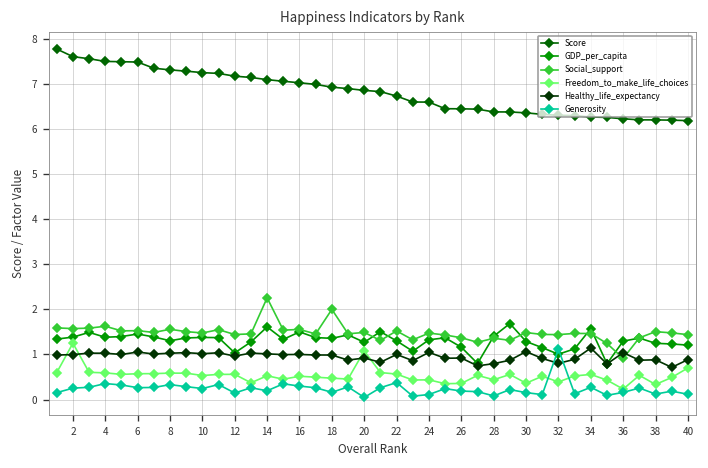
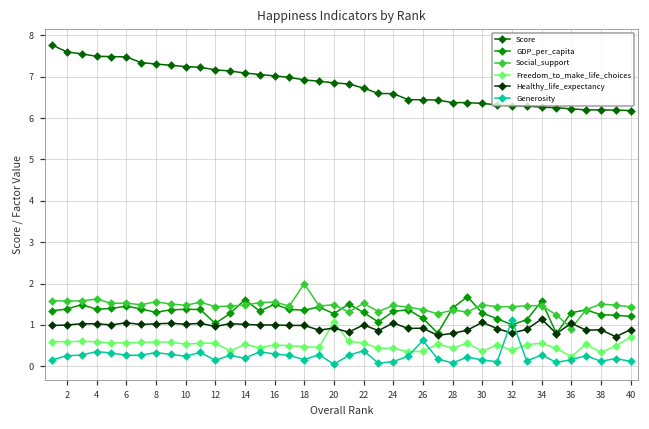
  {
    "Social_support": {
      "2": 1.6,
      "4": 1.6,
      "6": 1.5,
      "8": 1.6,
      "10": 1.5,
      "12": 1.4,
-     "14": 2.3,
+     "14": 1.5,
      "18": 2.0,
      "20": 1.5,
      "22": 1.5,
      "24": 1.5,
      "26": 1.4,
      "30": 1.5,
      "32": 1.4,
      "34": 1.5,
      "36": 0.9,
      "38": 1.5,
      "40": 1.4
    },
    "Freedom_to_make_life_choices": {
-     "2": 1.2,
+     "2": 0.6,
      "4": 0.6,
      "6": 0.6,
      "8": 0.6,
      "10": 0.5,
      "12": 0.6,
      "14": 0.5,
      "16": 0.5,
      "18": 0.5,
      "20": 1.1,
      "22": 0.6,
      "24": 0.4,
      "26": 0.4,
      "28": 0.4,
      "30": 0.4,
      "32": 0.4,
      "34": 0.6,
      "36": 0.2,
      "38": 0.3,
      "40": 0.7
    },
    "Generosity": {
      "2": 0.3,
      "4": 0.4,
      "6": 0.3,
      "8": 0.3,
      "10": 0.2,
      "12": 0.1,
      "14": 0.2,
      "16": 0.3,
      "18": 0.2,
      "20": 0.0,
      "22": 0.4,
      "24": 0.1,
-     "26": 0.2,
+     "26": 0.6,
      "28": 0.1,
      "30": 0.2,
      "32": 1.1,
      "34": 0.3,
      "36": 0.2,
      "38": 0.1,
      "40": 0.1
    }
  }
